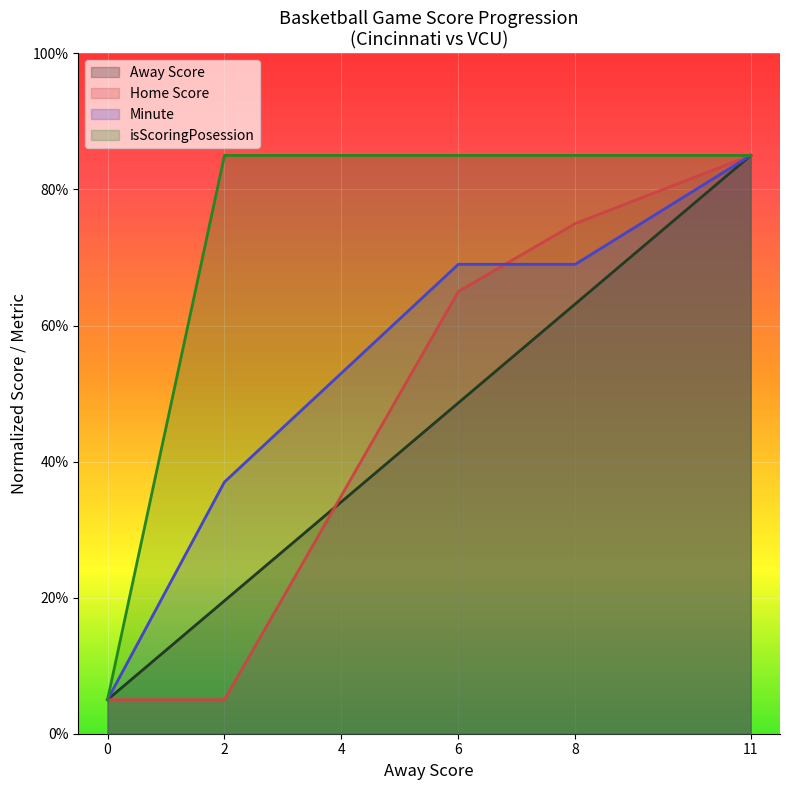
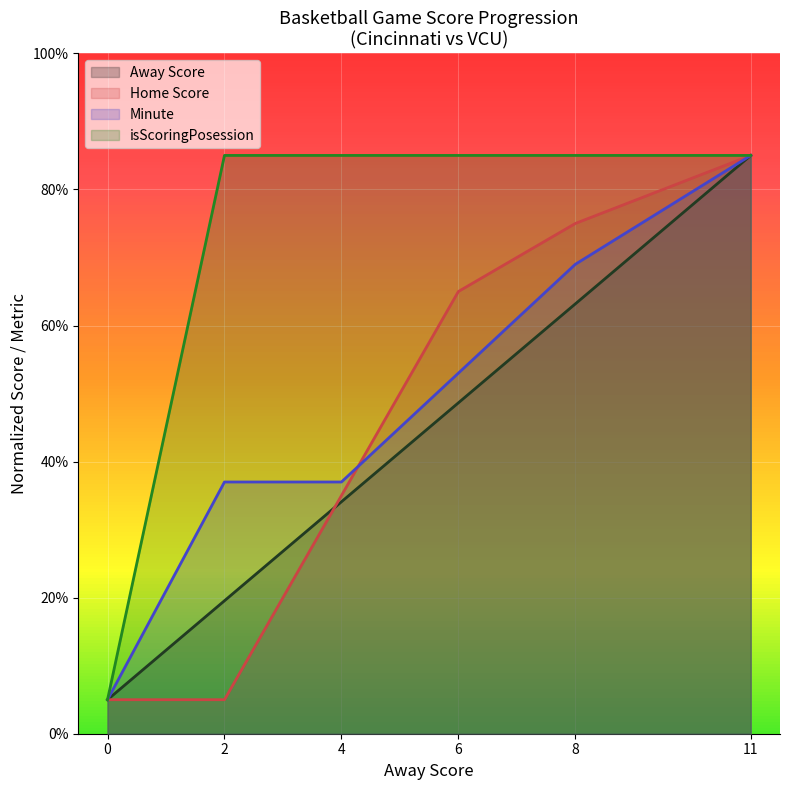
  {
    "Home Score": {
      "2": "5%",
      "4": "35%",
      "6": "65%",
      "8": "75%"
    },
    "Minute": {
      "2": "37%",
-     "4": "53%",
-     "6": "69%",
+     "4": "37%",
+     "6": "53%",
      "8": "69%"
    }
  }
